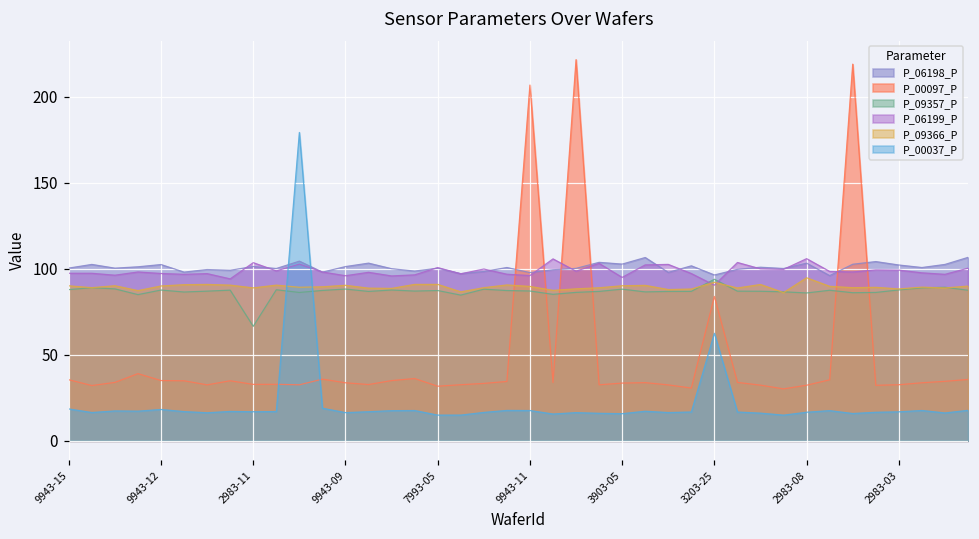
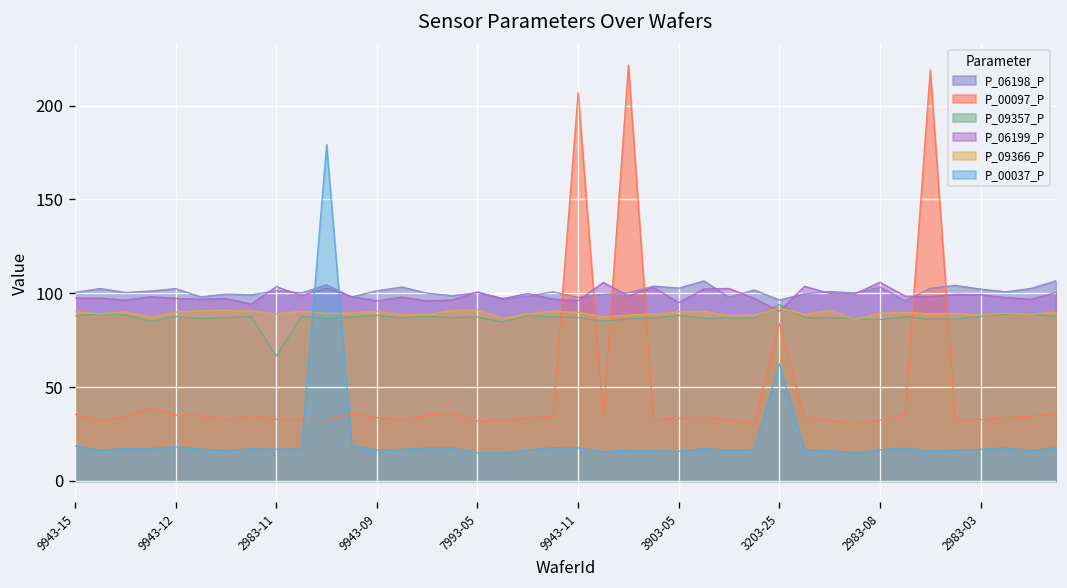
  {
    "P_00097_P": {
      "9943-15": 36,
      "9943-12": 35,
      "2983-11": 33,
      "9943-09": 34,
      "7993-05": 32,
      "9943-11": 207,
      "3903-05": 34,
      "3203-25": 84,
      "2983-08": 32,
      "2983-03": 33
    },
    "P_09357_P": {
      "9943-15": 88,
      "9943-12": 88,
      "2983-11": 67,
      "9943-09": 88,
      "7993-05": 87,
      "9943-11": 87,
      "3903-05": 88,
      "3203-25": 94,
      "2983-08": 86
    },
    "P_09366_P": {
      "9943-15": 90,
      "9943-12": 90,
      "2983-11": 89,
      "9943-09": 90,
      "7993-05": 91,
      "9943-11": 90,
      "3903-05": 90,
      "3203-25": 92,
-     "2983-08": 95
+     "2983-08": 89
    }
  }
